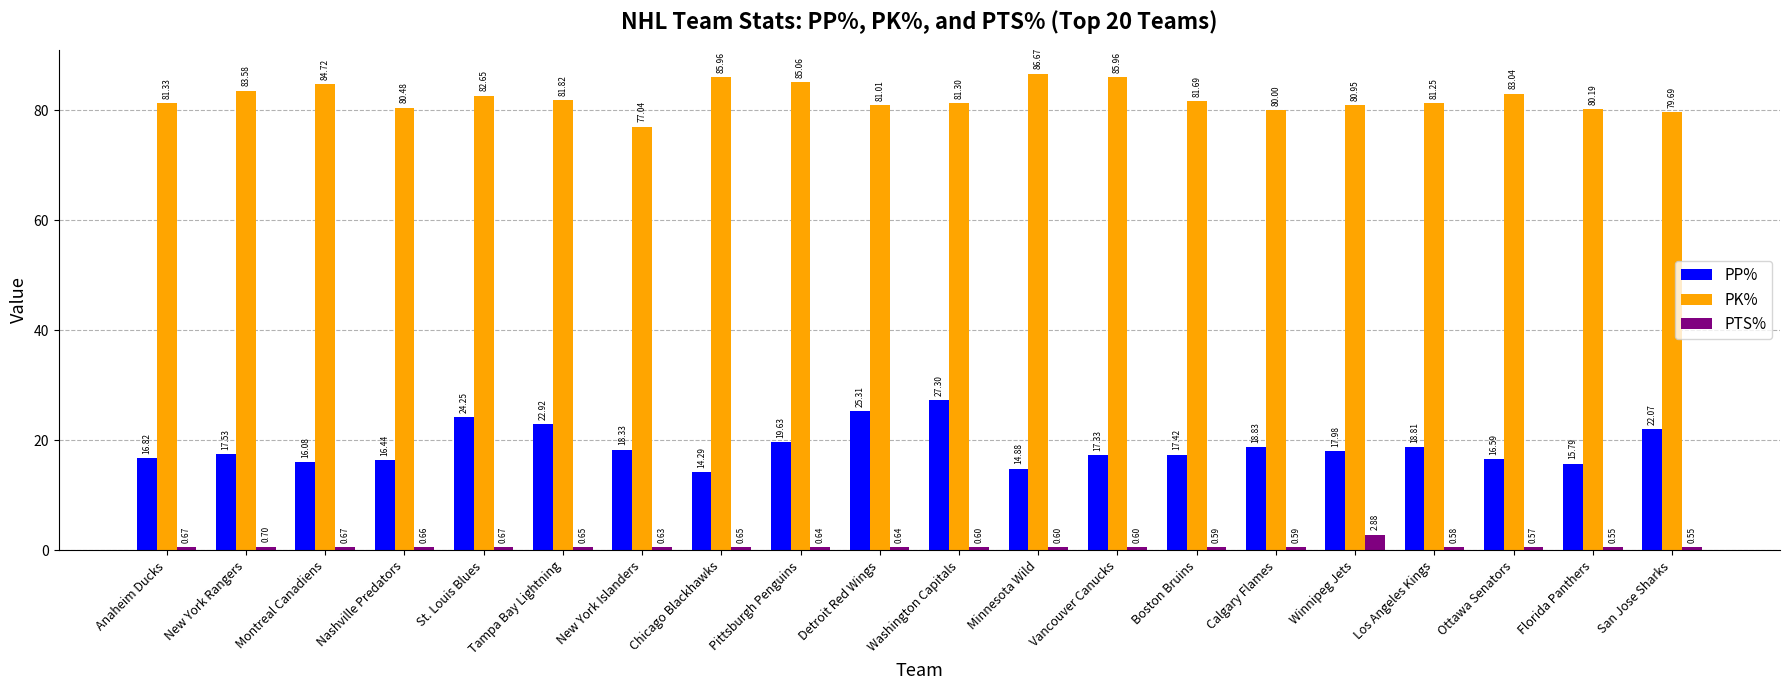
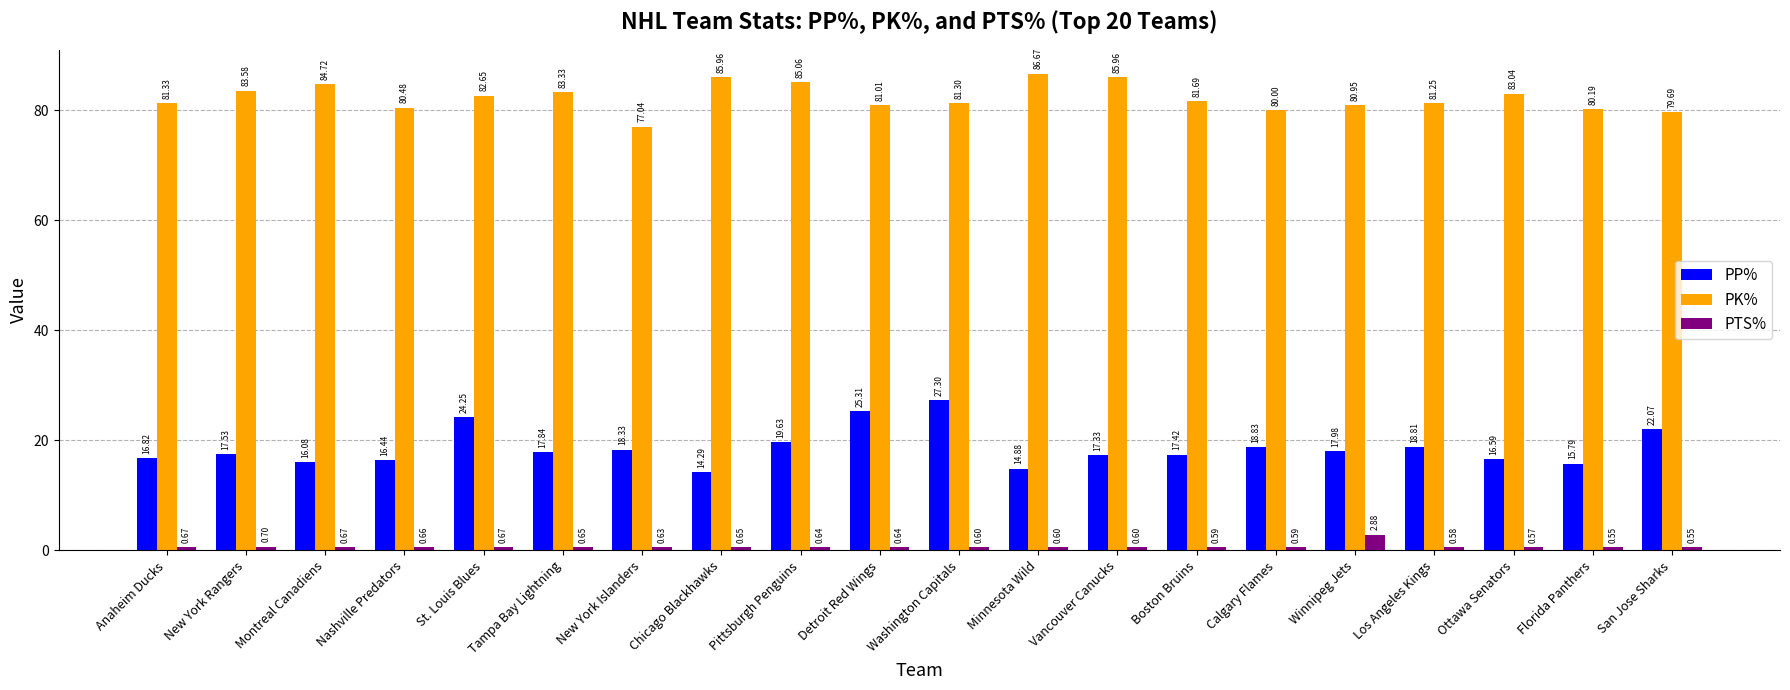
  {
    "PP%": {
      "Anaheim Ducks": 16.82,
      "New York Rangers": 17.53,
      "Montreal Canadiens": 16.08,
      "Nashville Predators": 16.44,
      "St. Louis Blues": 24.25,
-     "Tampa Bay Lightning": 22.92,
+     "Tampa Bay Lightning": 17.84,
      "New York Islanders": 18.33,
      "Chicago Blackhawks": 14.29,
      "Pittsburgh Penguins": 19.63,
      "Detroit Red Wings": 25.31,
      "Washington Capitals": 27.30,
      "Minnesota Wild": 14.88,
      "Vancouver Canucks": 17.33,
      "Boston Bruins": 17.42,
      "Calgary Flames": 18.83,
      "Winnipeg Jets": 17.98,
      "Los Angeles Kings": 18.81,
      "Ottawa Senators": 16.59,
      "Florida Panthers": 15.79,
      "San Jose Sharks": 22.07
    },
    "PK%": {
      "Anaheim Ducks": 81.33,
      "New York Rangers": 83.58,
      "Montreal Canadiens": 84.72,
      "Nashville Predators": 80.48,
      "St. Louis Blues": 82.65,
-     "Tampa Bay Lightning": 81.82,
+     "Tampa Bay Lightning": 83.33,
      "New York Islanders": 77.04,
      "Chicago Blackhawks": 85.96,
      "Pittsburgh Penguins": 85.06,
      "Detroit Red Wings": 81.01,
      "Washington Capitals": 81.30,
      "Minnesota Wild": 86.67,
      "Vancouver Canucks": 85.96,
      "Boston Bruins": 81.69,
      "Calgary Flames": 80.00,
      "Winnipeg Jets": 80.95,
      "Los Angeles Kings": 81.25,
      "Ottawa Senators": 83.04,
      "Florida Panthers": 80.19,
      "San Jose Sharks": 79.69
    },
    "PTS%": {
      "Anaheim Ducks": 0.67,
      "New York Rangers": 0.70,
      "Montreal Canadiens": 0.67,
      "Nashville Predators": 0.66,
      "St. Louis Blues": 0.67,
      "Tampa Bay Lightning": 0.65,
      "New York Islanders": 0.63,
      "Chicago Blackhawks": 0.65,
      "Pittsburgh Penguins": 0.64,
      "Detroit Red Wings": 0.64,
      "Washington Capitals": 0.60,
      "Minnesota Wild": 0.60,
      "Vancouver Canucks": 0.60,
      "Boston Bruins": 0.59,
      "Calgary Flames": 0.59,
      "Winnipeg Jets": 2.88,
      "Los Angeles Kings": 0.58,
      "Ottawa Senators": 0.57,
      "Florida Panthers": 0.55,
      "San Jose Sharks": 0.55
    }
  }
